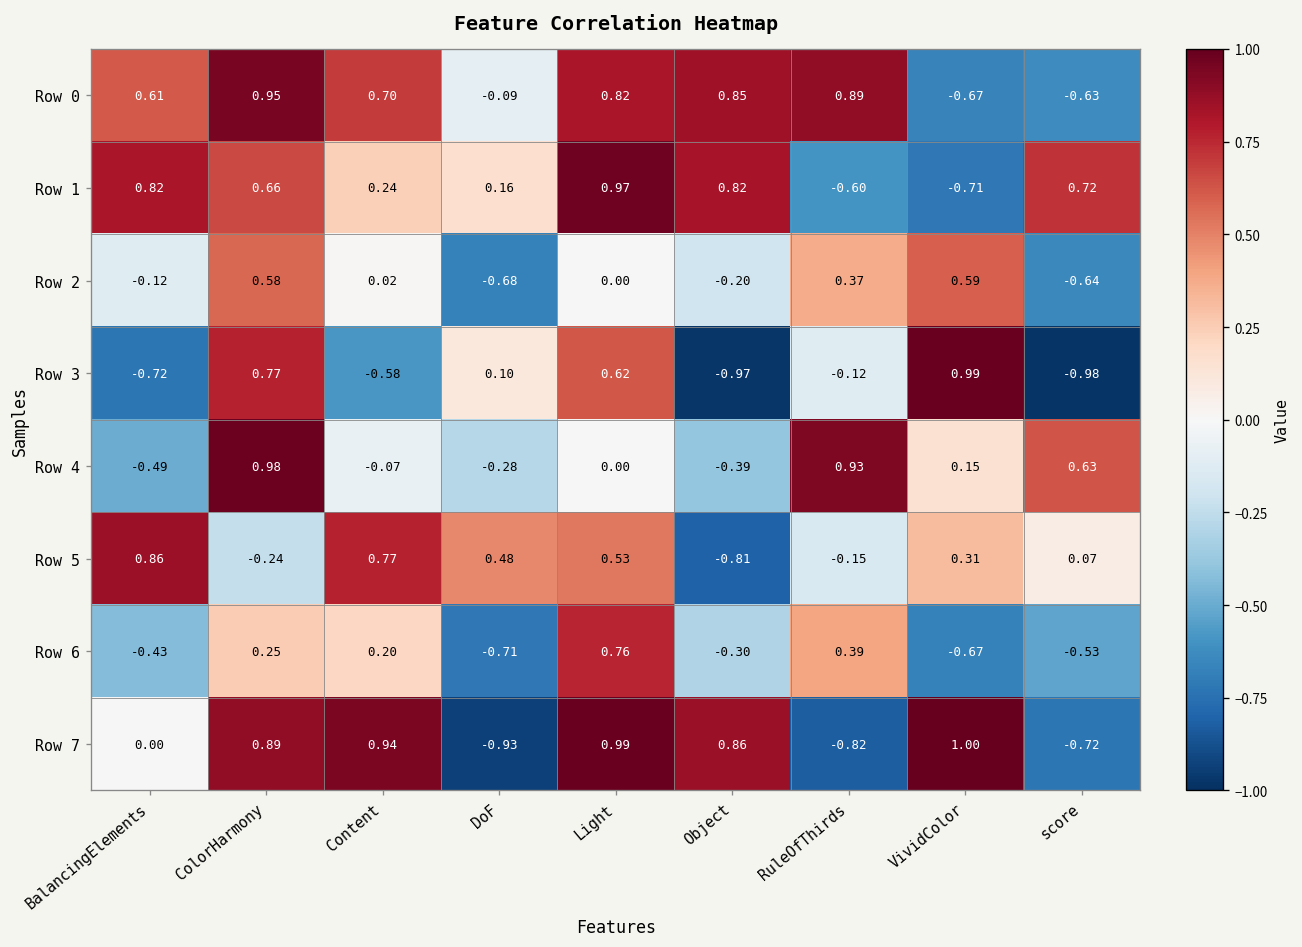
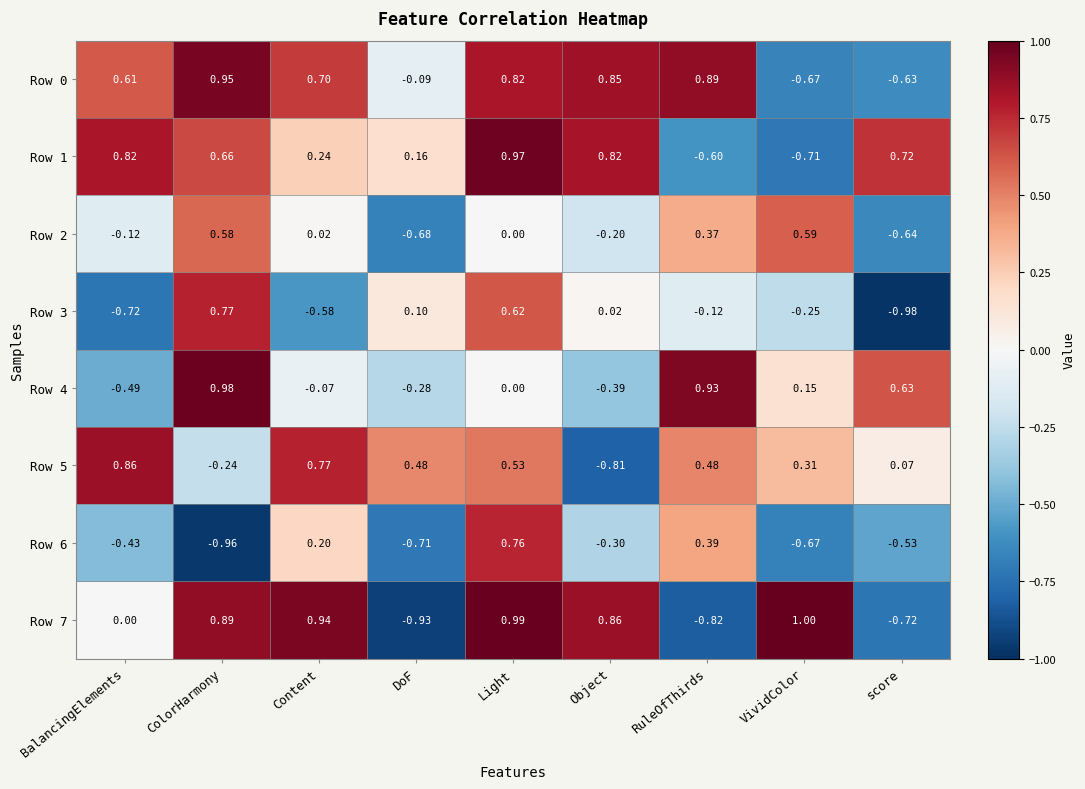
  {
    "Row 0": {
      "BalancingElements": 0.61,
      "ColorHarmony": 0.95,
      "Content": 0.70,
      "DoF": -0.09,
      "Light": 0.82,
      "Object": 0.85,
      "RuleOfThirds": 0.89,
      "VividColor": -0.67,
      "score": -0.63
    },
    "Row 1": {
      "BalancingElements": 0.82,
      "ColorHarmony": 0.66,
      "Content": 0.24,
      "DoF": 0.16,
      "Light": 0.97,
      "Object": 0.82,
      "RuleOfThirds": -0.60,
      "VividColor": -0.71,
      "score": 0.72
    },
    "Row 2": {
      "BalancingElements": -0.12,
      "ColorHarmony": 0.58,
      "Content": 0.02,
      "DoF": -0.68,
      "Light": 0.00,
      "Object": -0.20,
      "RuleOfThirds": 0.37,
      "VividColor": 0.59,
      "score": -0.64
    },
    "Row 3": {
      "BalancingElements": -0.72,
      "ColorHarmony": 0.77,
      "Content": -0.58,
      "DoF": 0.10,
      "Light": 0.62,
-     "Object": -0.97,
+     "Object": 0.02,
      "RuleOfThirds": -0.12,
-     "VividColor": 0.99,
+     "VividColor": -0.25,
      "score": -0.98
    },
    "Row 4": {
      "BalancingElements": -0.49,
      "ColorHarmony": 0.98,
      "Content": -0.07,
      "DoF": -0.28,
      "Light": 0.00,
      "Object": -0.39,
      "RuleOfThirds": 0.93,
      "VividColor": 0.15,
      "score": 0.63
    },
    "Row 5": {
      "BalancingElements": 0.86,
      "ColorHarmony": -0.24,
      "Content": 0.77,
      "DoF": 0.48,
      "Light": 0.53,
      "Object": -0.81,
-     "RuleOfThirds": -0.15,
+     "RuleOfThirds": 0.48,
      "VividColor": 0.31,
      "score": 0.07
    },
    "Row 6": {
      "BalancingElements": -0.43,
-     "ColorHarmony": 0.25,
+     "ColorHarmony": -0.96,
      "Content": 0.20,
      "DoF": -0.71,
      "Light": 0.76,
      "Object": -0.30,
      "RuleOfThirds": 0.39,
      "VividColor": -0.67,
      "score": -0.53
    },
    "Row 7": {
      "BalancingElements": 0.00,
      "ColorHarmony": 0.89,
      "Content": 0.94,
      "DoF": -0.93,
      "Light": 0.99,
      "Object": 0.86,
      "RuleOfThirds": -0.82,
      "VividColor": 1.00,
      "score": -0.72
    }
  }
